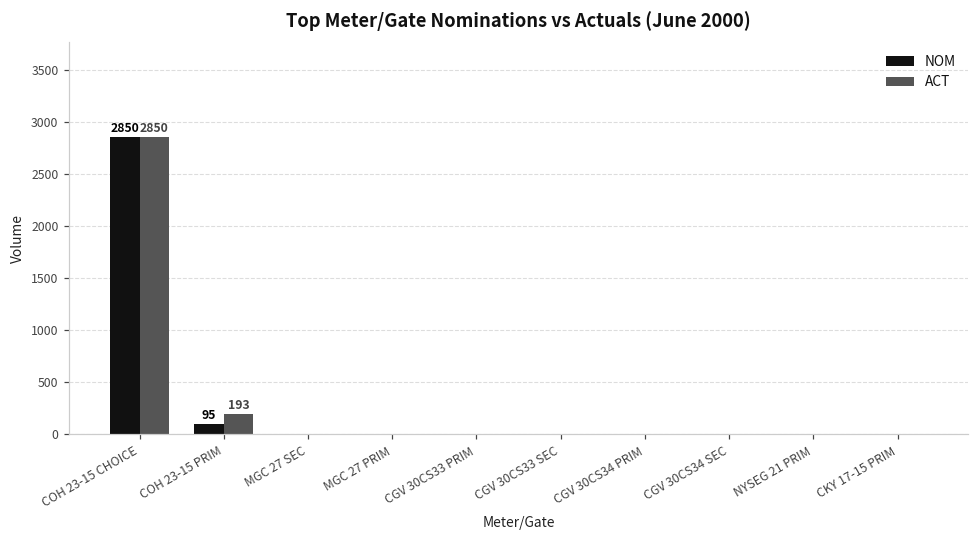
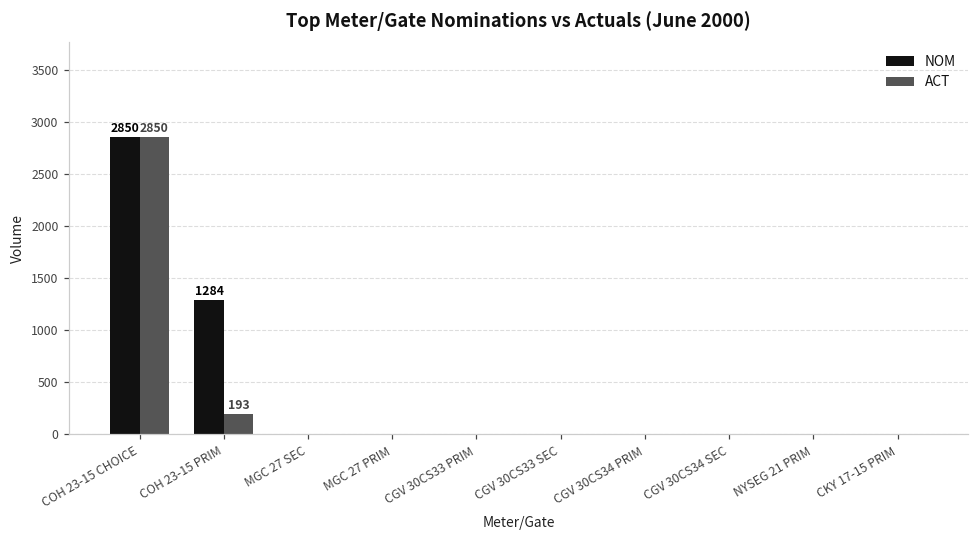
  {
    "NOM": {
      "COH 23-15 CHOICE": 2850,
-     "COH 23-15 PRIM": 95
+     "COH 23-15 PRIM": 1284
    },
    "ACT": {
      "COH 23-15 CHOICE": 2850,
      "COH 23-15 PRIM": 193
    }
  }
